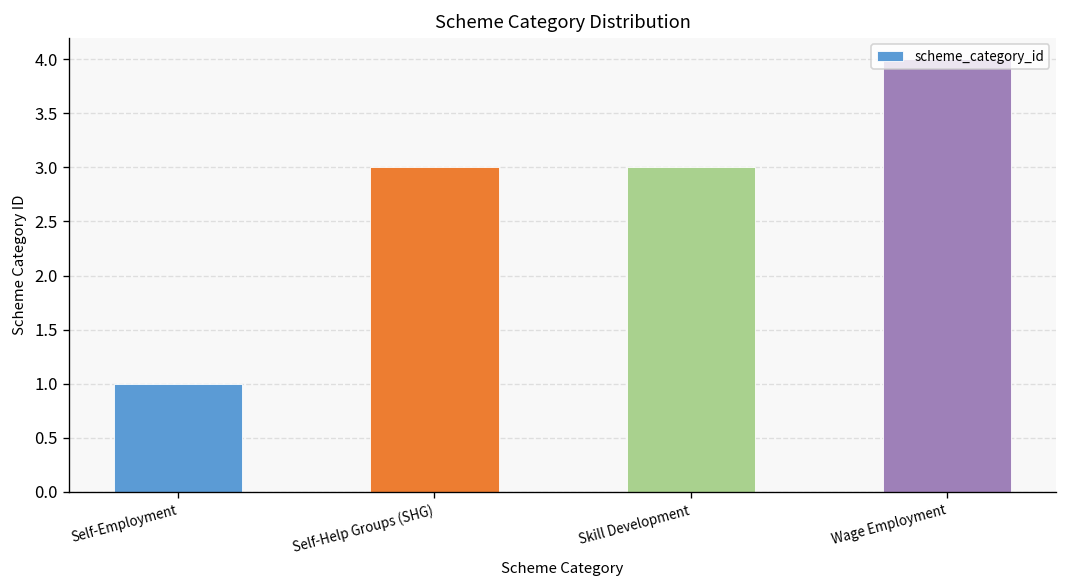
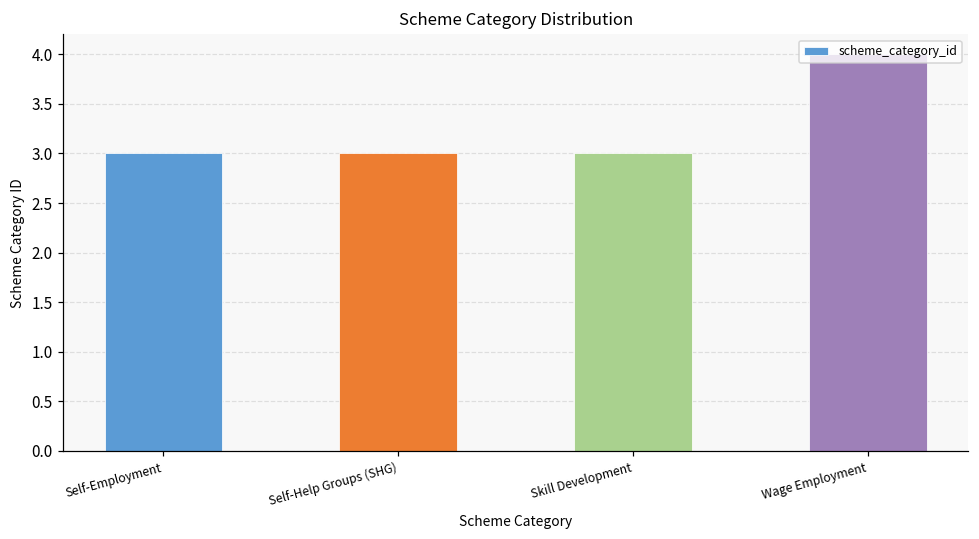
  {
-   "Self-Employment": 1,
+   "Self-Employment": 3,
    "Self-Help Groups (SHG)": 3,
    "Skill Development": 3
  }
